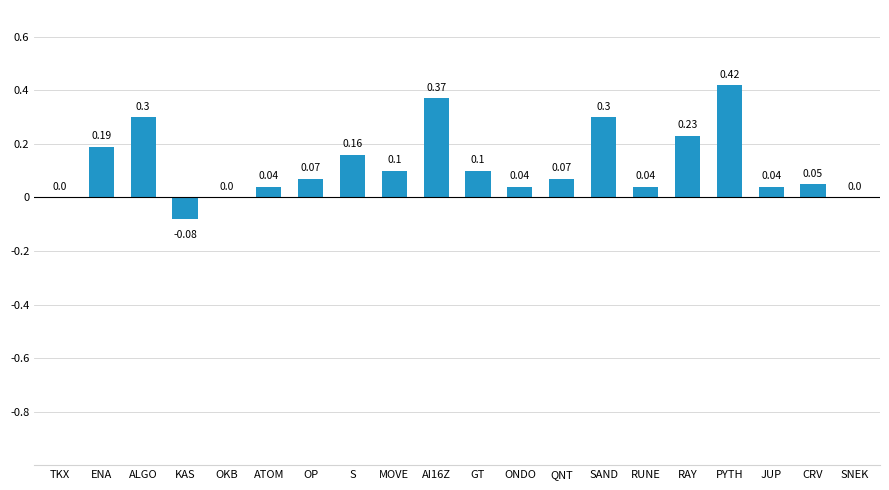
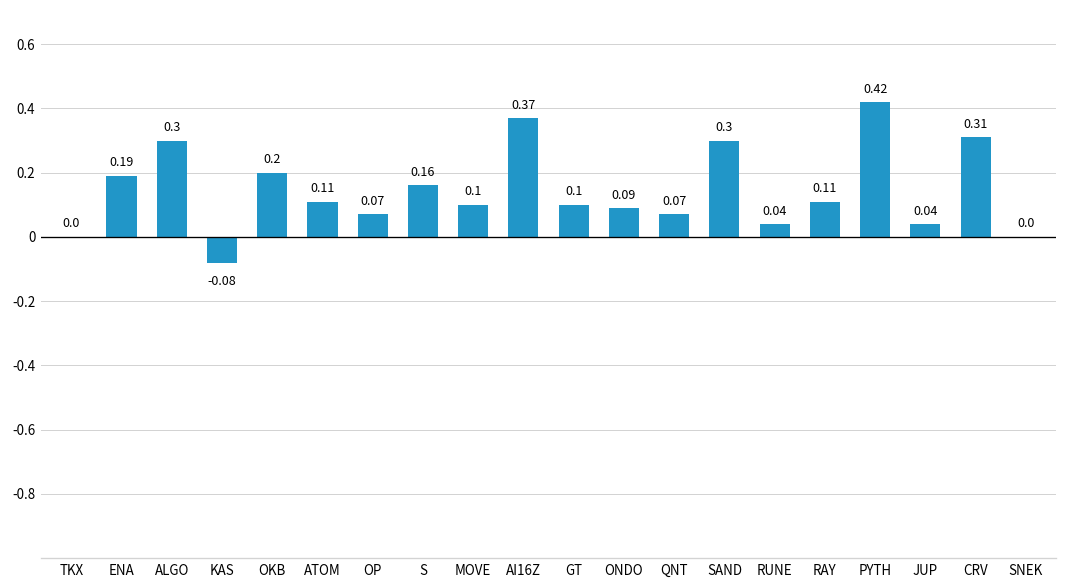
  {
    "TKX": 0.0,
    "ENA": 0.19,
    "ALGO": 0.3,
    "KAS": -0.08,
-   "OKB": 0.0,
-   "ATOM": 0.04,
+   "OKB": 0.2,
+   "ATOM": 0.11,
    "OP": 0.07,
    "S": 0.16,
    "MOVE": 0.1,
    "AI16Z": 0.37,
    "GT": 0.1,
-   "ONDO": 0.04,
+   "ONDO": 0.09,
    "QNT": 0.07,
    "SAND": 0.3,
    "RUNE": 0.04,
-   "RAY": 0.23,
+   "RAY": 0.11,
    "PYTH": 0.42,
    "JUP": 0.04,
-   "CRV": 0.05,
+   "CRV": 0.31,
    "SNEK": 0.0
  }
